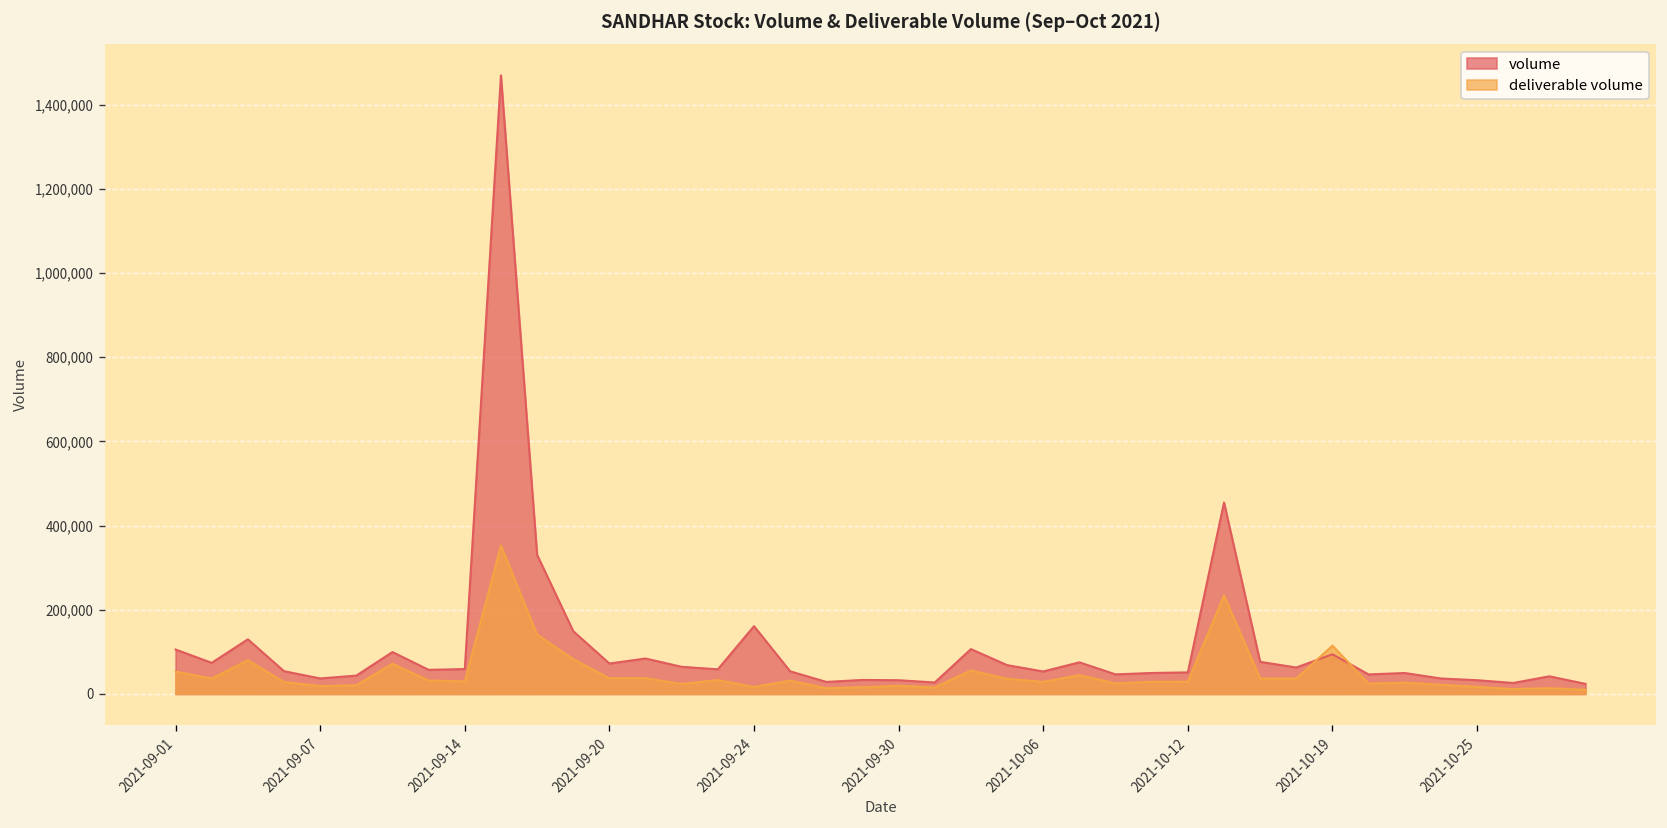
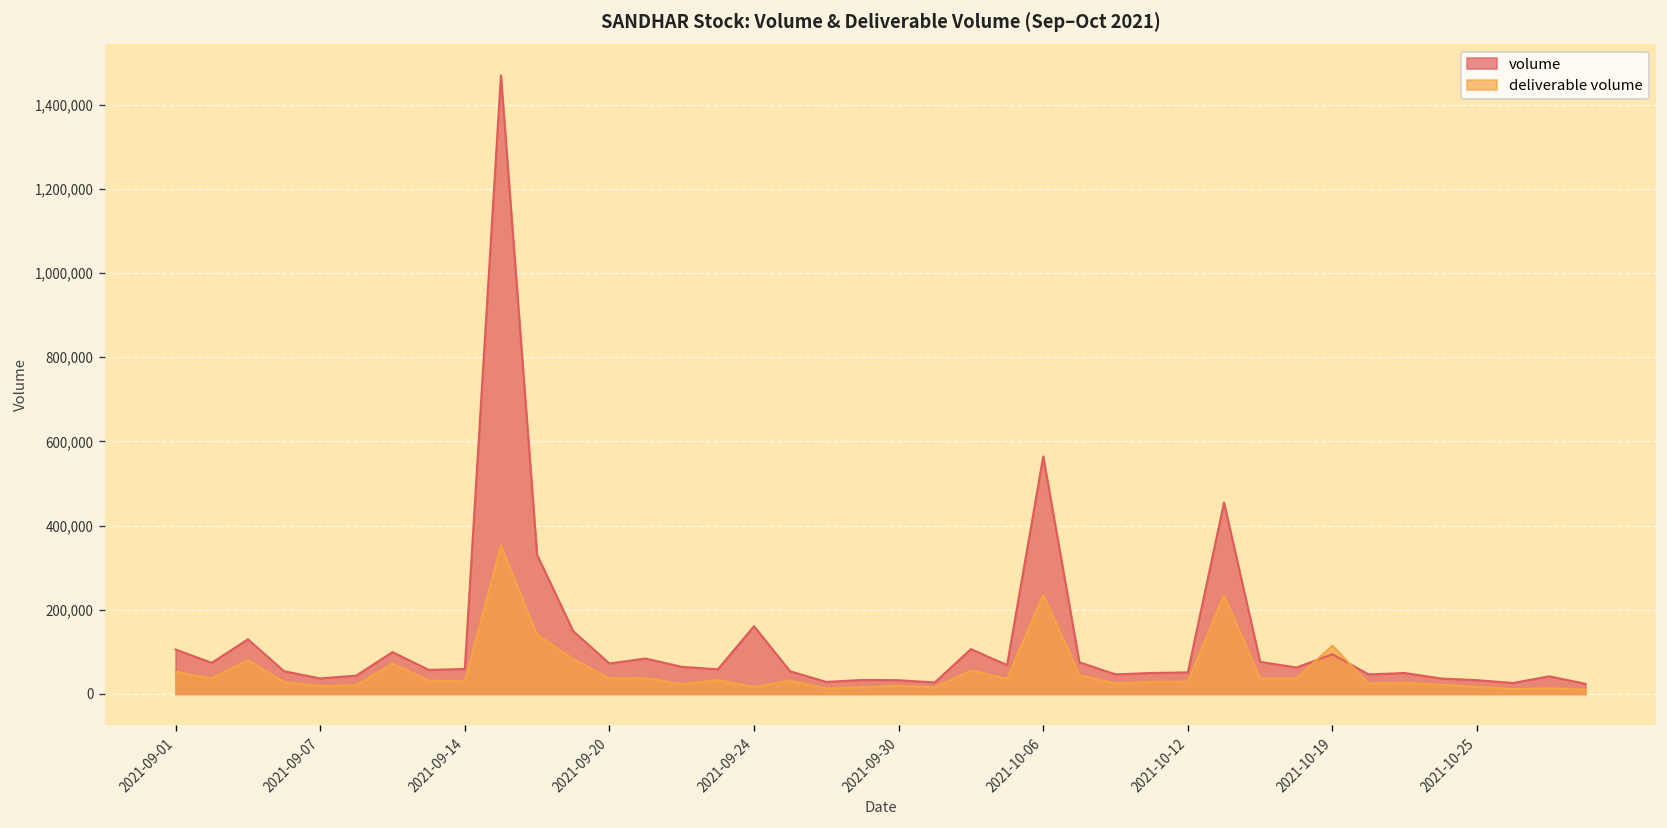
  {
    "volume": {
      "2021-09-01": "110,000",
      "2021-09-07": "40,000",
      "2021-09-14": "60,000",
      "2021-09-20": "70,000",
      "2021-09-24": "160,000",
      "2021-09-30": "30,000",
-     "2021-10-06": "50,000",
+     "2021-10-06": "560,000",
      "2021-10-12": "50,000",
      "2021-10-19": "90,000",
      "2021-10-25": "30,000"
    },
    "deliverable volume": {
      "2021-09-01": "50,000",
      "2021-09-07": "20,000",
      "2021-09-14": "30,000",
      "2021-09-20": "40,000",
      "2021-09-24": "20,000",
      "2021-09-30": "20,000",
-     "2021-10-06": "30,000",
+     "2021-10-06": "240,000",
      "2021-10-12": "30,000",
      "2021-10-19": "110,000",
      "2021-10-25": "20,000"
    }
  }
